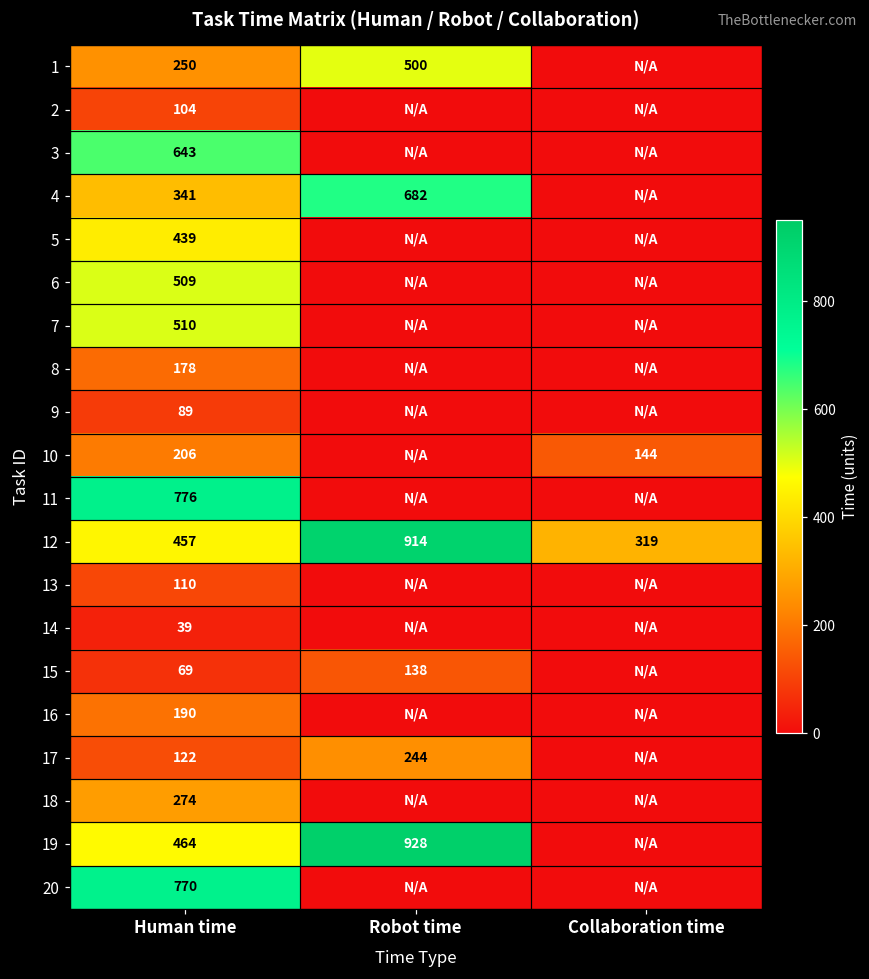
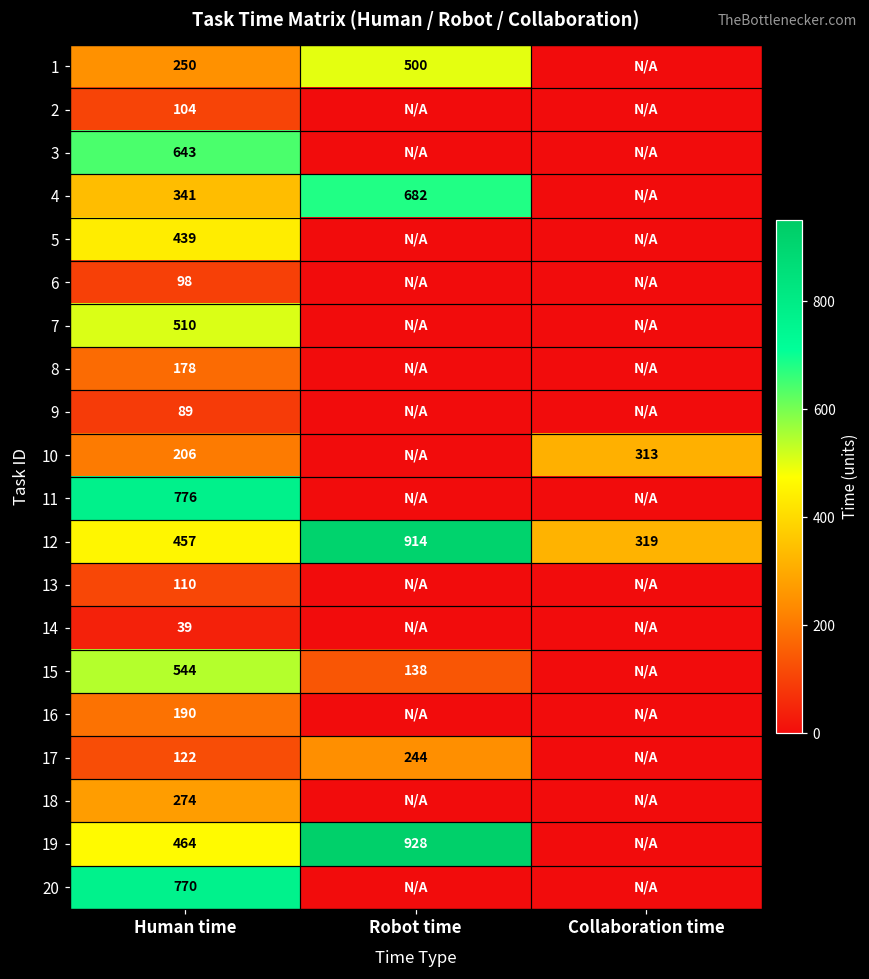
  {
    "1": {
      "Human time": 250,
      "Robot time": 500
    },
    "2": {
      "Human time": 104
    },
    "3": {
      "Human time": 643
    },
    "4": {
      "Human time": 341,
      "Robot time": 682
    },
    "5": {
      "Human time": 439
    },
    "6": {
-     "Human time": 509
+     "Human time": 98
    },
    "7": {
      "Human time": 510
    },
    "8": {
      "Human time": 178
    },
    "9": {
      "Human time": 89
    },
    "10": {
      "Human time": 206,
-     "Collaboration time": 144
+     "Collaboration time": 313
    },
    "11": {
      "Human time": 776
    },
    "12": {
      "Human time": 457,
      "Robot time": 914,
      "Collaboration time": 319
    },
    "13": {
      "Human time": 110
    },
    "14": {
      "Human time": 39
    },
    "15": {
-     "Human time": 69,
+     "Human time": 544,
      "Robot time": 138
    },
    "16": {
      "Human time": 190
    },
    "17": {
      "Human time": 122,
      "Robot time": 244
    },
    "18": {
      "Human time": 274
    },
    "19": {
      "Human time": 464,
      "Robot time": 928
    },
    "20": {
      "Human time": 770
    }
  }
